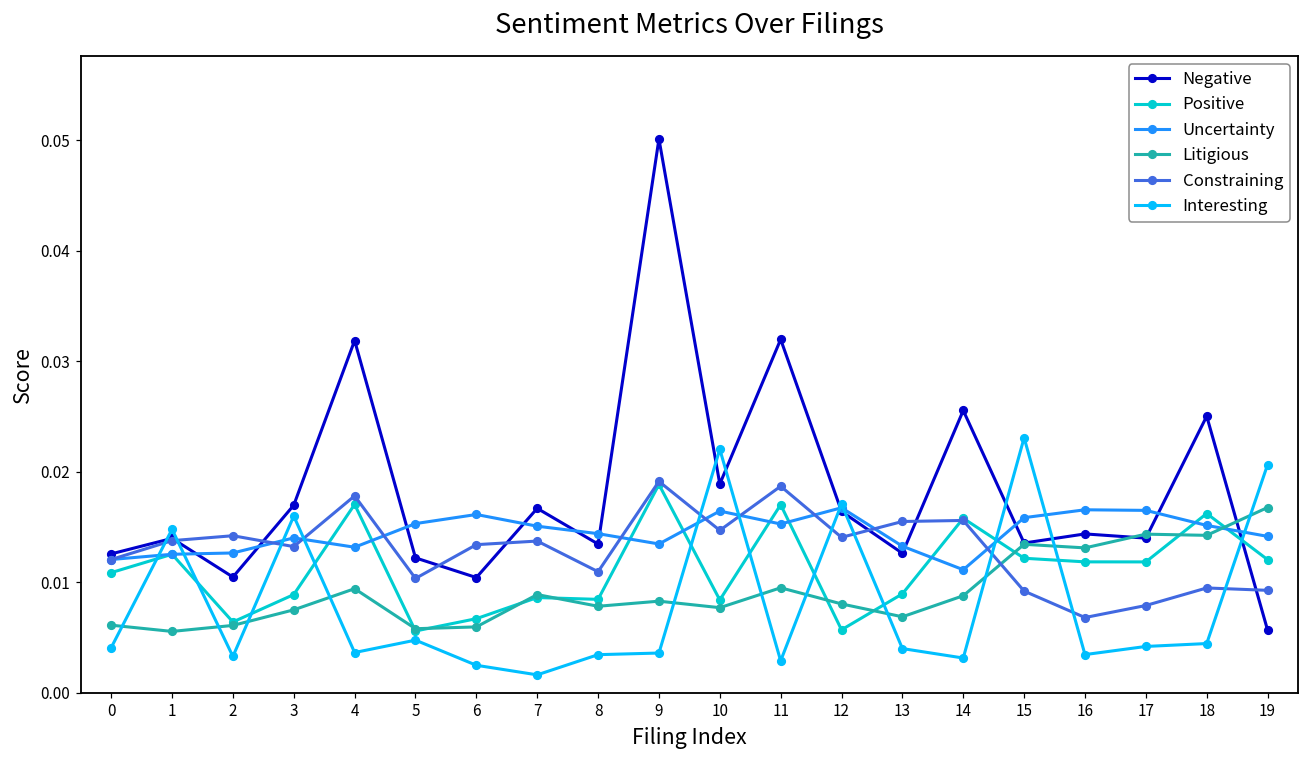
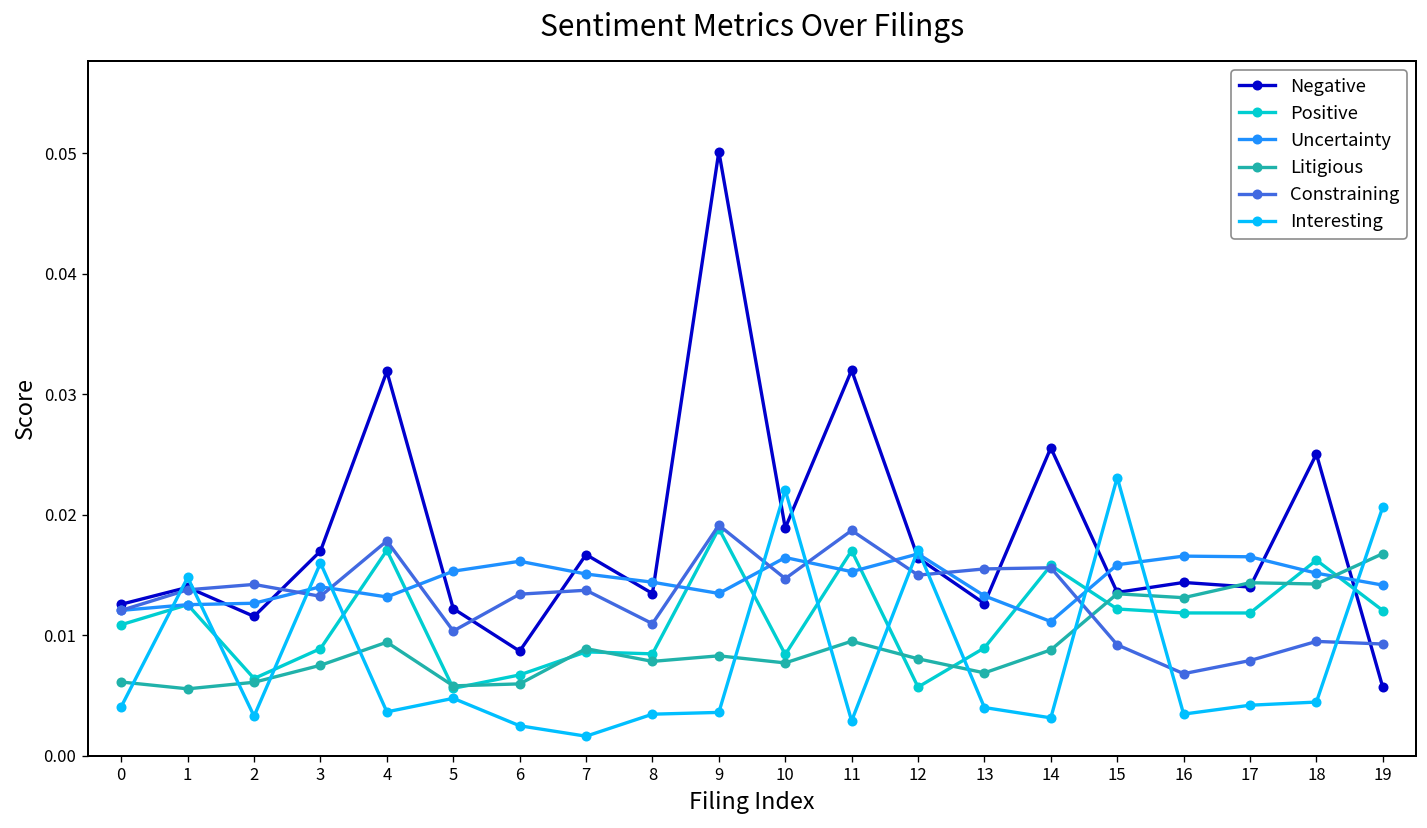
  {
    "Negative": {
      "0": 0.0126,
-     "2": 0.0105,
+     "2": 0.0116,
      "3": 0.0170,
      "4": 0.0319,
      "5": 0.0122,
-     "6": 0.0104,
+     "6": 0.0087,
      "7": 0.0167,
      "8": 0.0135,
      "9": 0.0501,
      "10": 0.0189,
      "11": 0.0320,
      "12": 0.0164,
      "13": 0.0126,
      "14": 0.0255,
      "16": 0.0144,
      "17": 0.0140,
      "18": 0.0250,
      "19": 0.0057
    },
    "Constraining": {
      "2": 0.0142,
      "3": 0.0132,
      "4": 0.0178,
      "5": 0.0103,
      "6": 0.0134,
      "7": 0.0137,
      "8": 0.0110,
      "9": 0.0191,
      "10": 0.0147,
      "11": 0.0187,
-     "12": 0.0141,
+     "12": 0.0150,
      "13": 0.0155,
      "15": 0.0092,
      "16": 0.0068,
      "17": 0.0079,
      "18": 0.0095,
      "19": 0.0093
    }
  }
